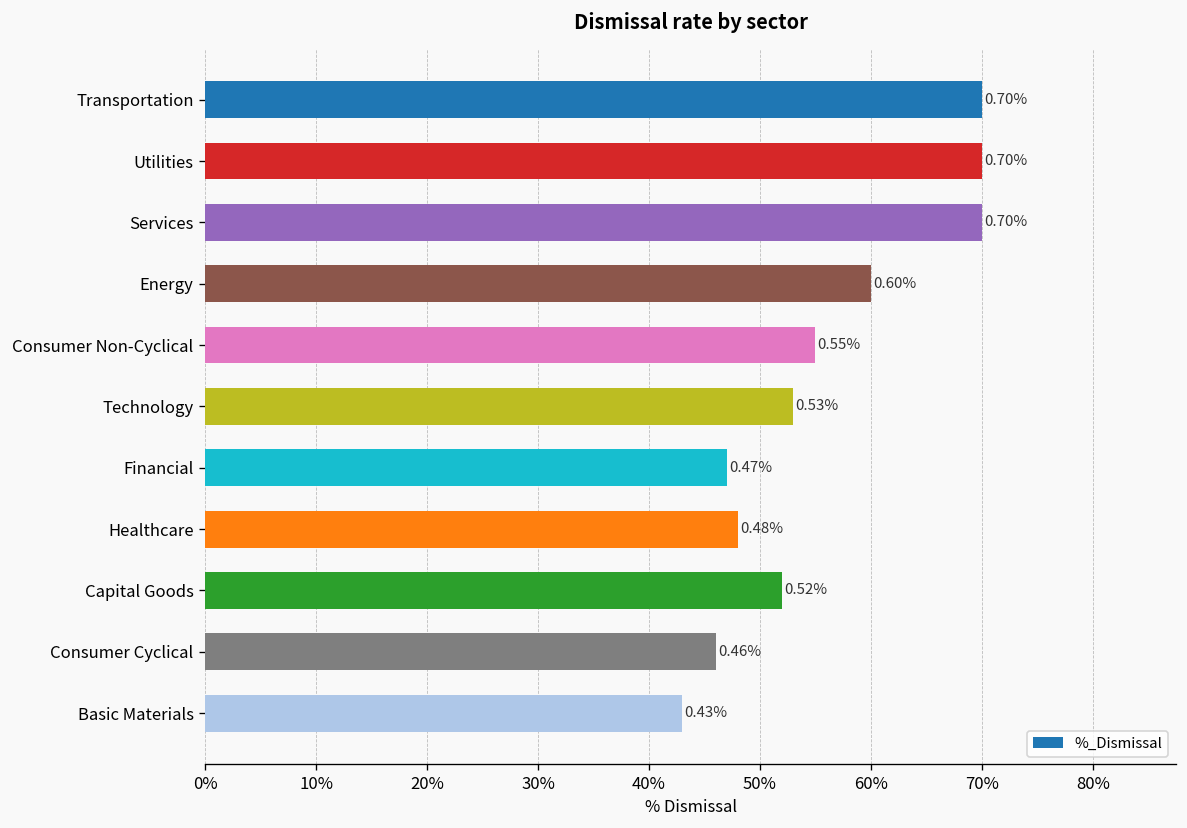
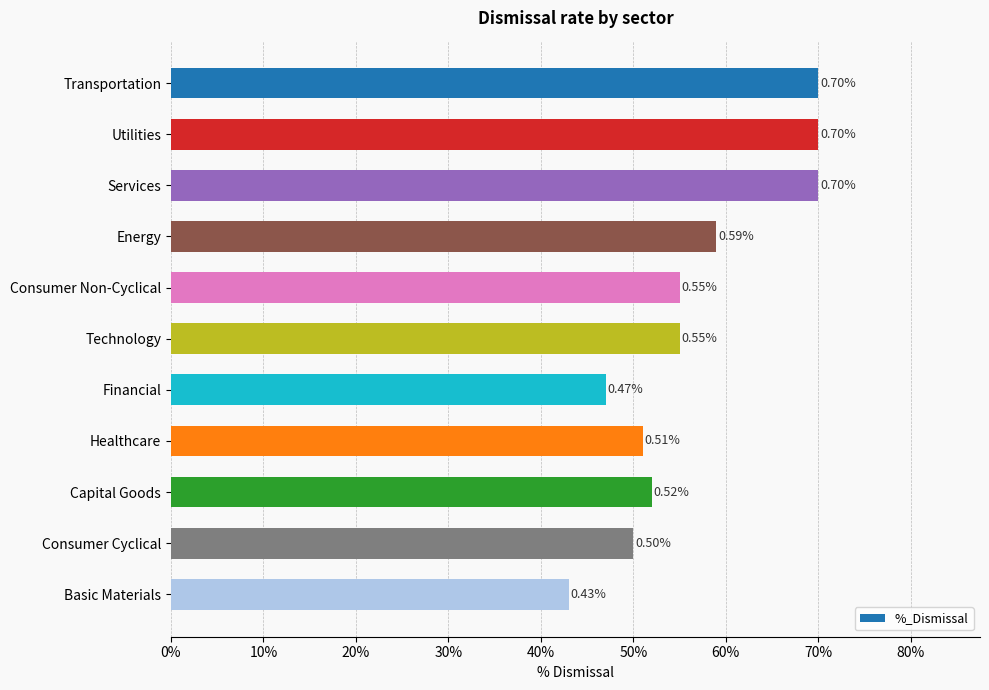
  {
    "Transportation": "0.70%",
    "Utilities": "0.70%",
    "Services": "0.70%",
-   "Energy": "0.60%",
+   "Energy": "0.59%",
    "Consumer Non-Cyclical": "0.55%",
-   "Technology": "0.53%",
+   "Technology": "0.55%",
    "Financial": "0.47%",
-   "Healthcare": "0.48%",
+   "Healthcare": "0.51%",
    "Capital Goods": "0.52%",
-   "Consumer Cyclical": "0.46%",
+   "Consumer Cyclical": "0.50%",
    "Basic Materials": "0.43%"
  }
